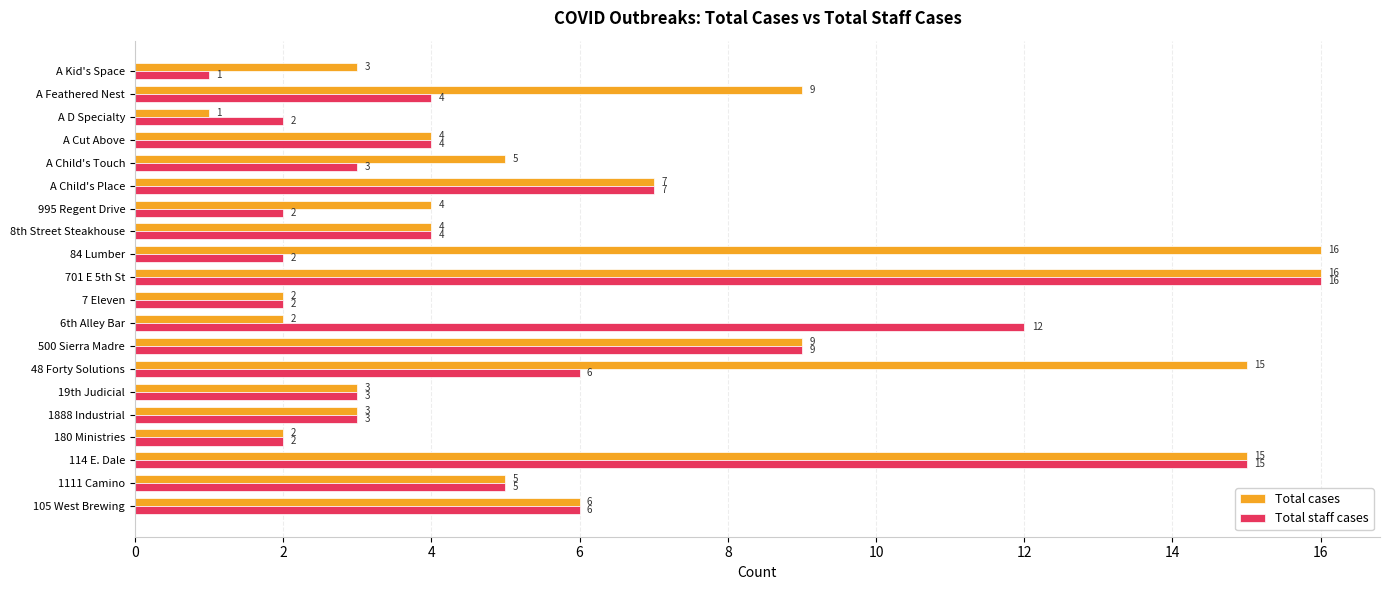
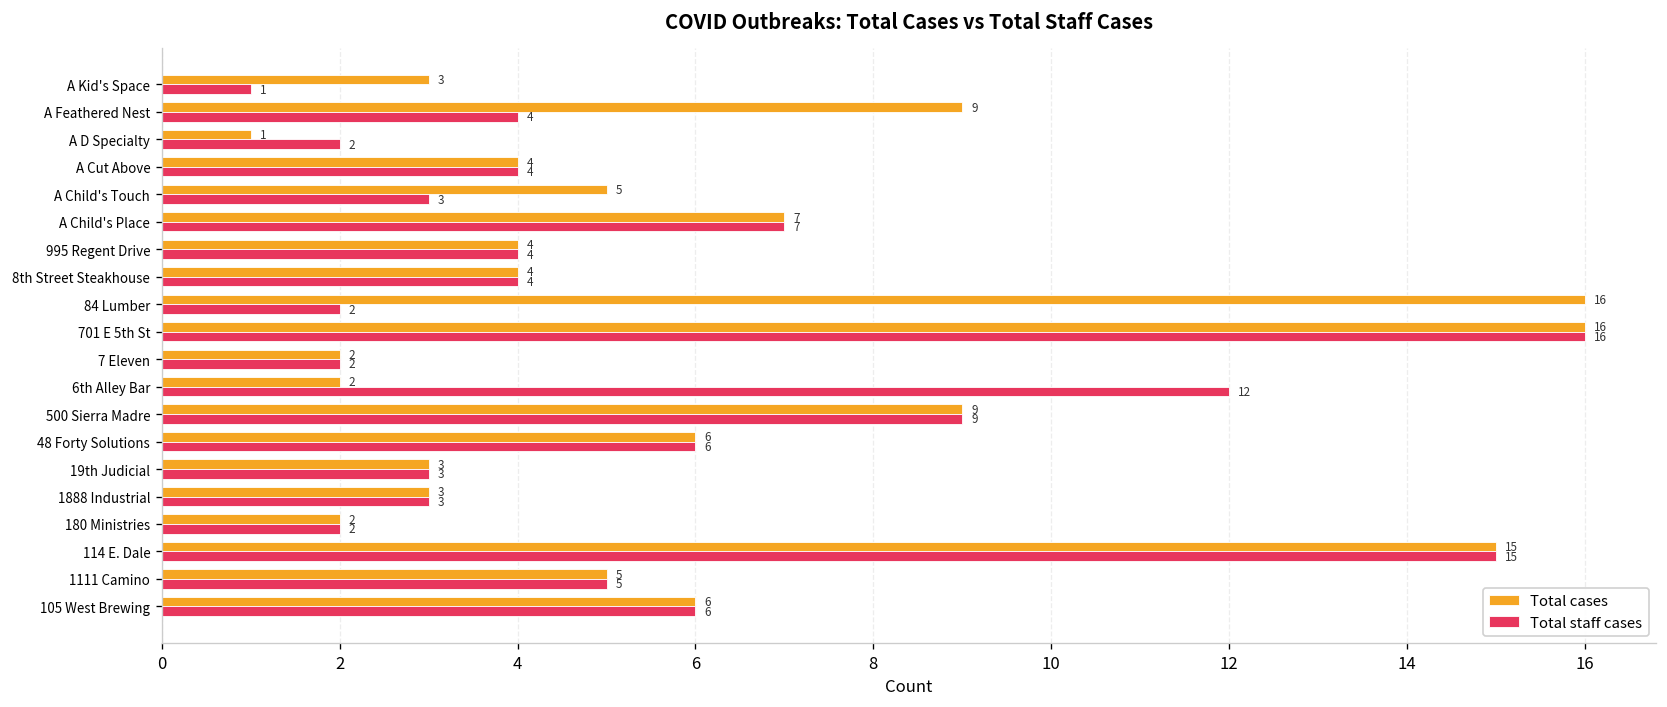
  {
    "Total cases": {
      "A Kid's Space": 3,
      "A Feathered Nest": 9,
      "A D Specialty": 1,
      "A Child's Touch": 5,
      "84 Lumber": 16,
      "6th Alley Bar": 2,
-     "48 Forty Solutions": 15
+     "48 Forty Solutions": 6
    },
    "Total staff cases": {
      "A Kid's Space": 1,
      "A Feathered Nest": 4,
      "A D Specialty": 2,
      "A Child's Touch": 3,
-     "995 Regent Drive": 2,
+     "995 Regent Drive": 4,
      "84 Lumber": 2,
      "6th Alley Bar": 12
    }
  }
